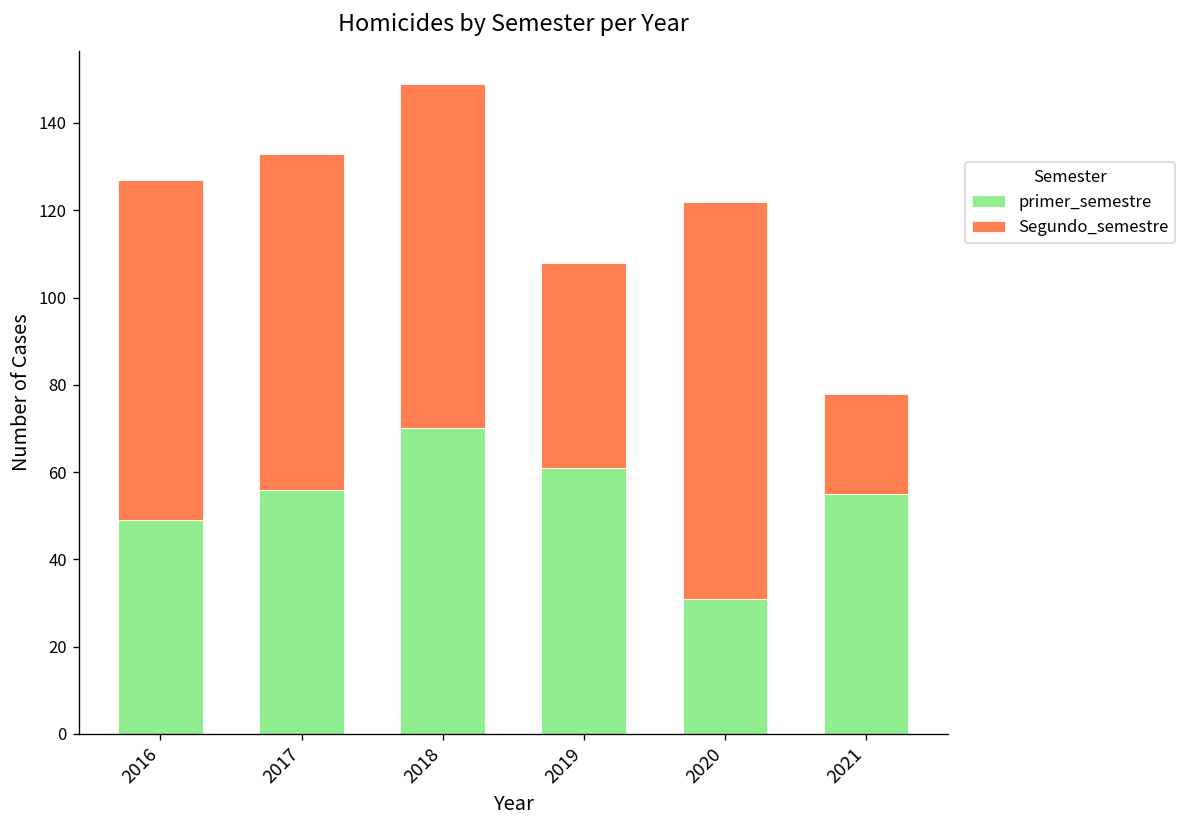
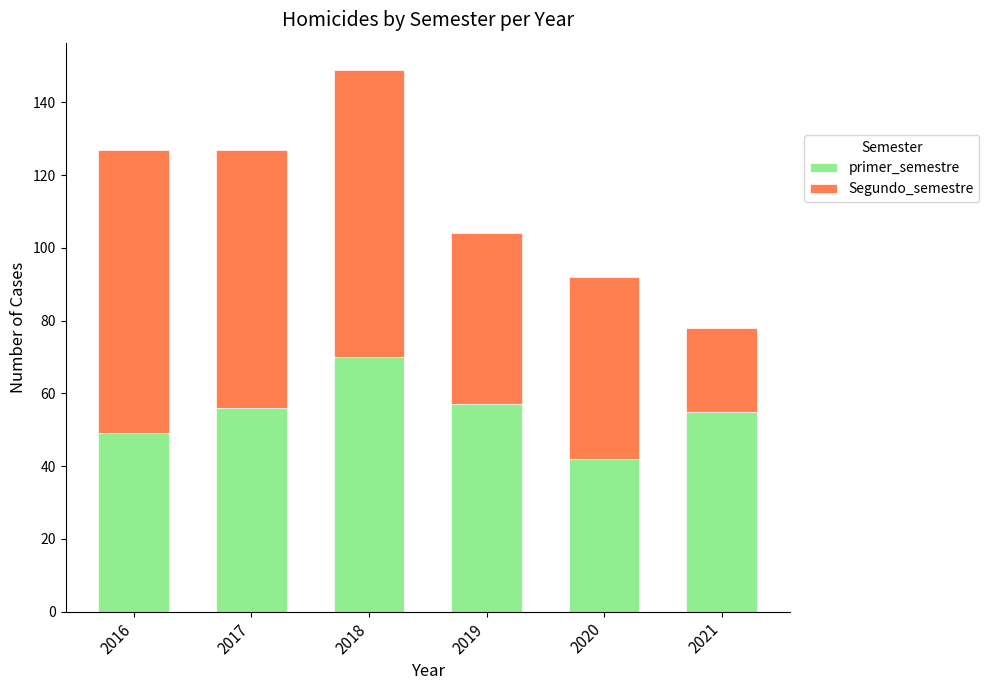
  {
    "primer_semestre": {
      "2016": 49,
      "2017": 56,
      "2018": 70,
-     "2019": 61,
-     "2020": 31,
+     "2019": 57,
+     "2020": 42,
      "2021": 55
    },
    "Segundo_semestre": {
      "2016": 78,
-     "2017": 77,
+     "2017": 71,
      "2018": 79,
      "2019": 47,
-     "2020": 91,
+     "2020": 50,
      "2021": 23
    }
  }
